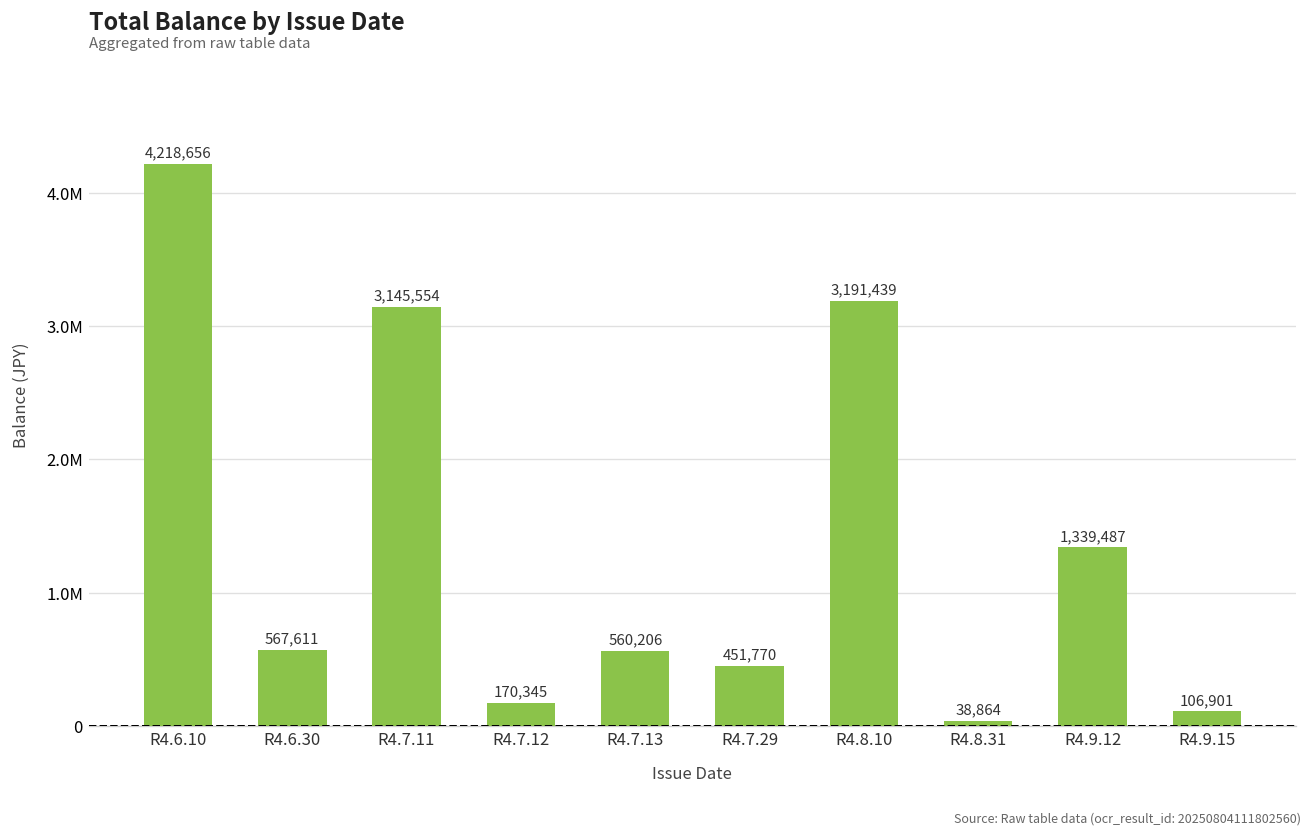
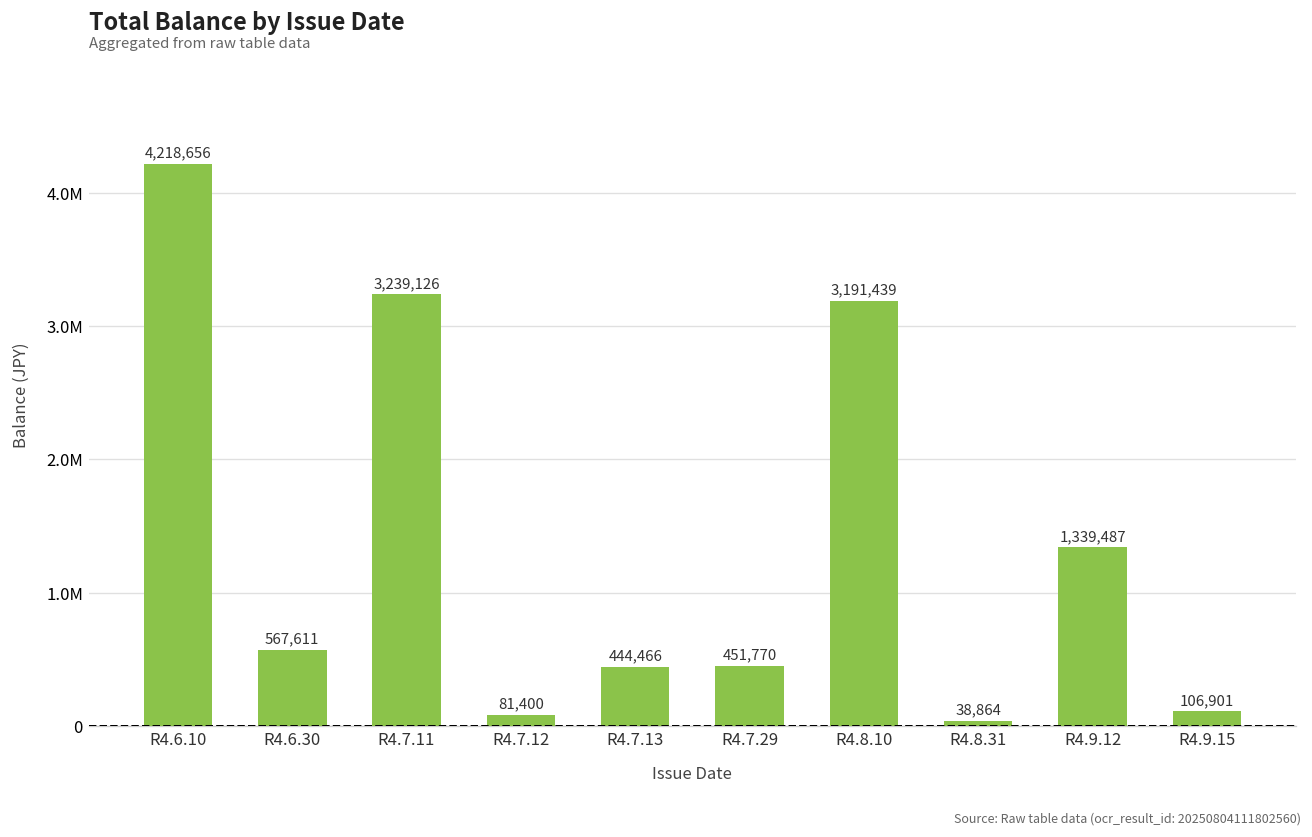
  {
    "R4.6.10": "4,218,656",
    "R4.6.30": "567,611",
-   "R4.7.11": "3,145,554",
-   "R4.7.12": "170,345",
-   "R4.7.13": "560,206",
+   "R4.7.11": "3,239,126",
+   "R4.7.12": "81,400",
+   "R4.7.13": "444,466",
    "R4.7.29": "451,770",
    "R4.8.10": "3,191,439",
    "R4.8.31": "38,864",
    "R4.9.12": "1,339,487",
    "R4.9.15": "106,901"
  }
